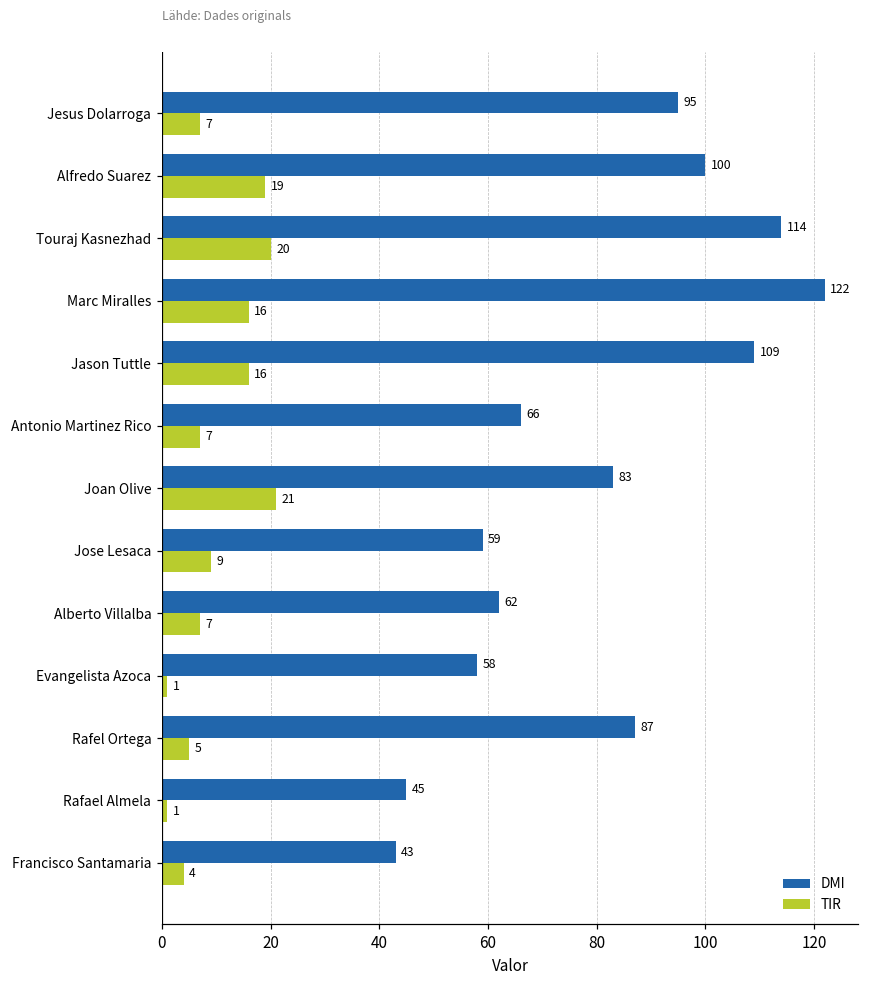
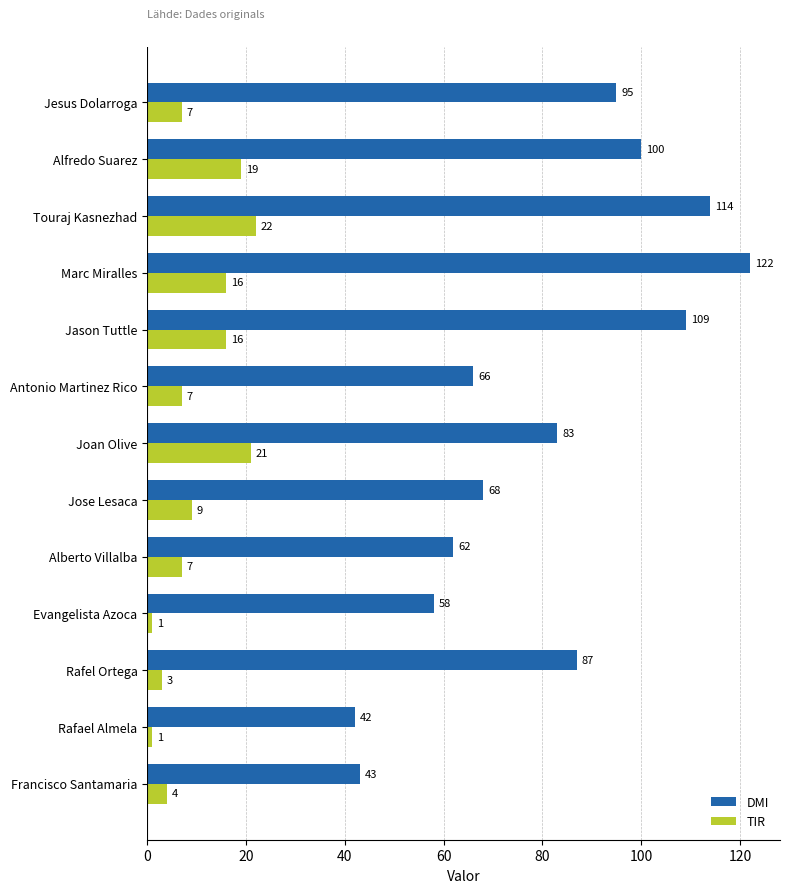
  {
    "DMI": {
      "Jesus Dolarroga": 95,
      "Alfredo Suarez": 100,
      "Touraj Kasnezhad": 114,
      "Marc Miralles": 122,
      "Jason Tuttle": 109,
      "Antonio Martinez Rico": 66,
      "Joan Olive": 83,
-     "Jose Lesaca": 59,
+     "Jose Lesaca": 68,
      "Alberto Villalba": 62,
      "Evangelista Azoca": 58,
      "Rafel Ortega": 87,
-     "Rafael Almela": 45,
+     "Rafael Almela": 42,
      "Francisco Santamaria": 43
    },
    "TIR": {
      "Jesus Dolarroga": 7,
      "Alfredo Suarez": 19,
-     "Touraj Kasnezhad": 20,
+     "Touraj Kasnezhad": 22,
      "Marc Miralles": 16,
      "Jason Tuttle": 16,
      "Antonio Martinez Rico": 7,
      "Joan Olive": 21,
      "Jose Lesaca": 9,
      "Alberto Villalba": 7,
      "Evangelista Azoca": 1,
-     "Rafel Ortega": 5,
+     "Rafel Ortega": 3,
      "Rafael Almela": 1,
      "Francisco Santamaria": 4
    }
  }
